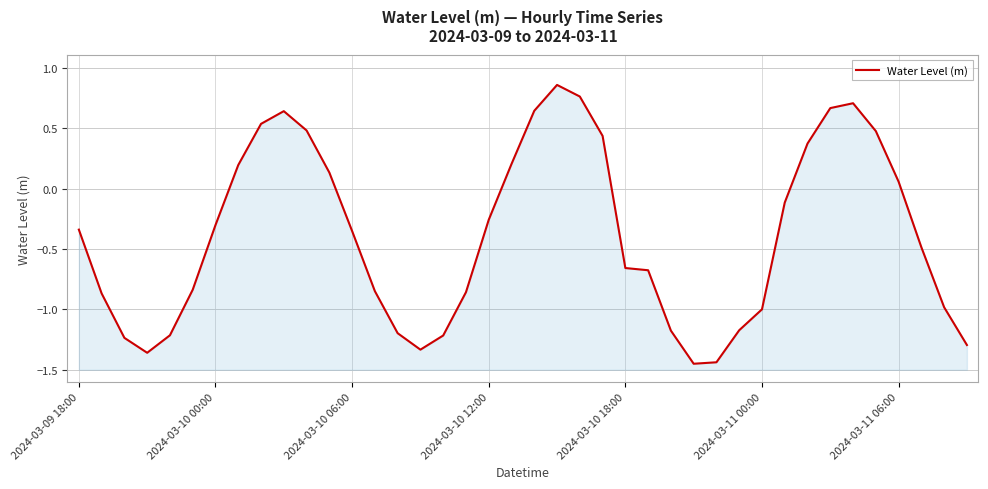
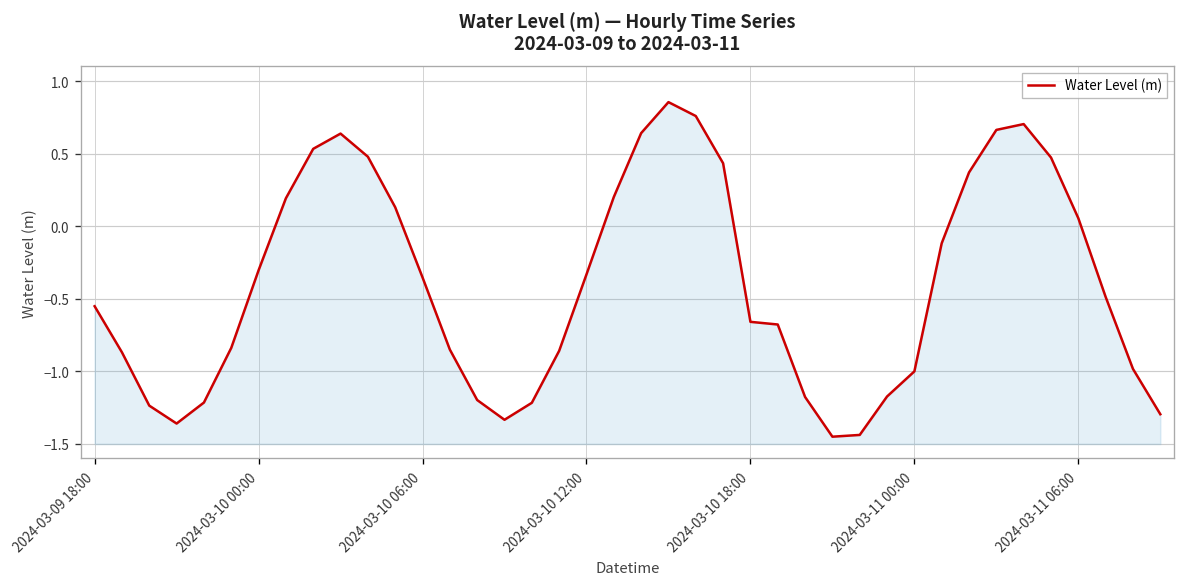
  {
-   "2024-03-09 18:00": -0.34,
+   "2024-03-09 18:00": -0.55,
    "2024-03-10 00:00": -0.30,
    "2024-03-10 06:00": -0.35,
-   "2024-03-10 12:00": -0.26,
+   "2024-03-10 12:00": -0.33,
    "2024-03-10 18:00": -0.66,
    "2024-03-11 00:00": -1.00,
    "2024-03-11 06:00": 0.06
  }
